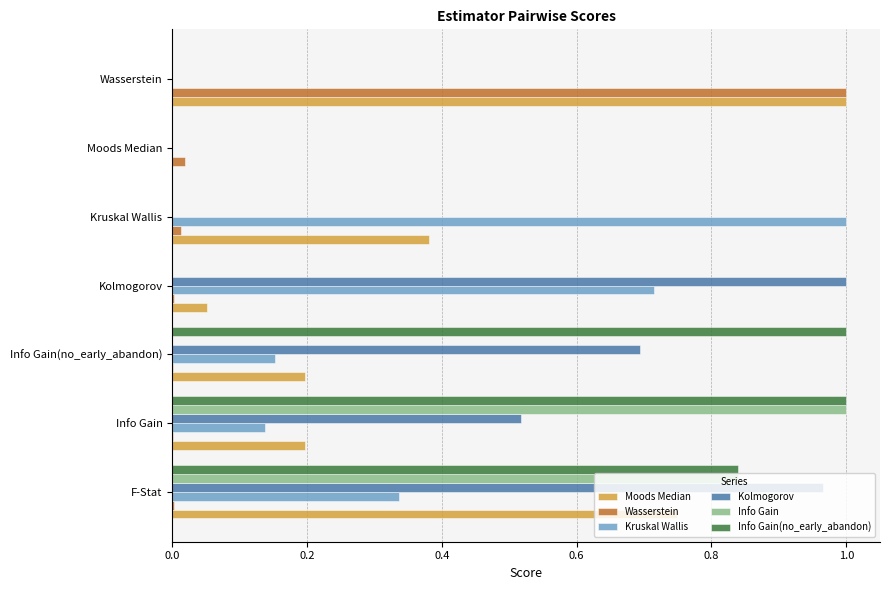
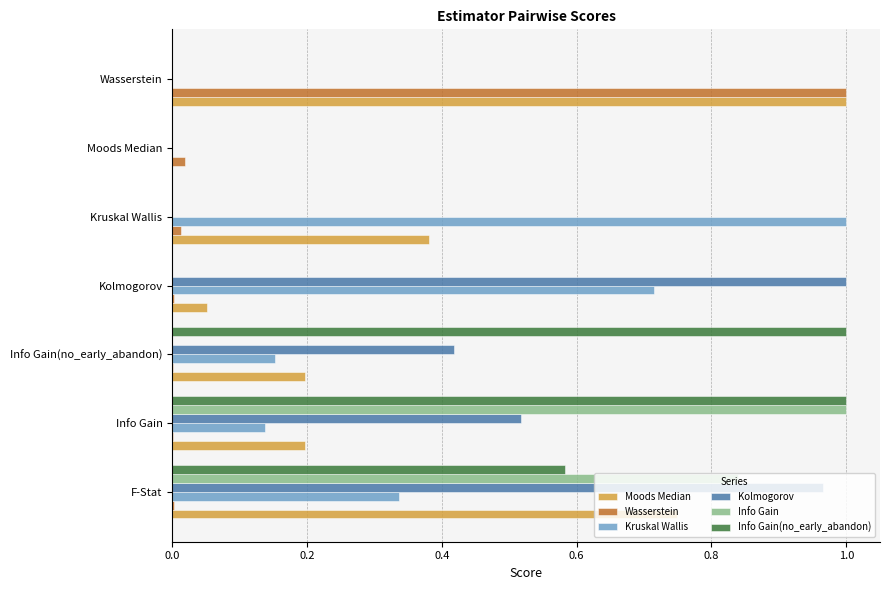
  {
    "Kruskal Wallis": {
      "Wasserstein": 0.00,
      "Moods Median": 0.00,
      "Kruskal Wallis": 1.00,
      "Kolmogorov": 0.72,
      "Info Gain(no_early_abandon)": 0.15,
      "Info Gain": 0.14,
      "F-Stat": 0.34
    },
    "Kolmogorov": {
      "Wasserstein": 0.00,
      "Moods Median": 0.00,
      "Kruskal Wallis": 0.00,
      "Kolmogorov": 1.00,
-     "Info Gain(no_early_abandon)": 0.69,
+     "Info Gain(no_early_abandon)": 0.42,
      "Info Gain": 0.52
    },
    "Info Gain": {
      "Wasserstein": 0.00,
      "Moods Median": 0.00,
      "Kruskal Wallis": 0.00,
      "Kolmogorov": 0.00,
      "Info Gain(no_early_abandon)": 0.00,
      "Info Gain": 1.00
    },
    "Info Gain(no_early_abandon)": {
      "Wasserstein": 0.00,
      "Moods Median": 0.00,
      "Kruskal Wallis": 0.00,
      "Kolmogorov": 0.00,
      "Info Gain(no_early_abandon)": 1.00,
      "Info Gain": 1.00,
-     "F-Stat": 0.84
+     "F-Stat": 0.58
    }
  }
